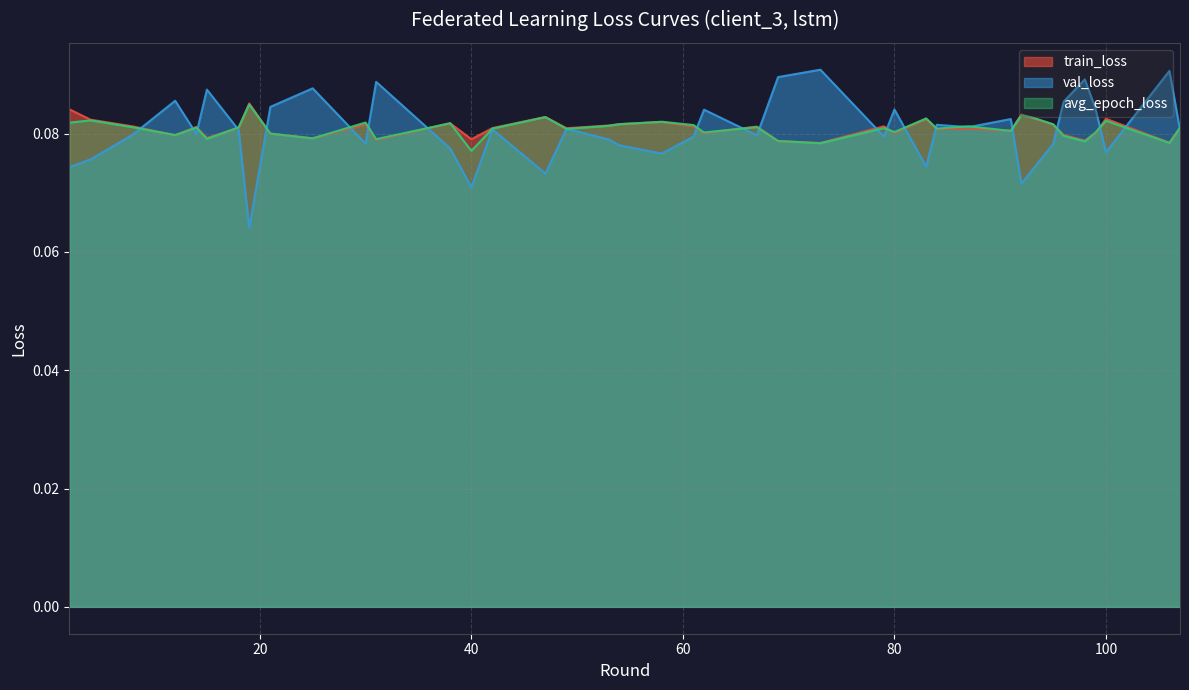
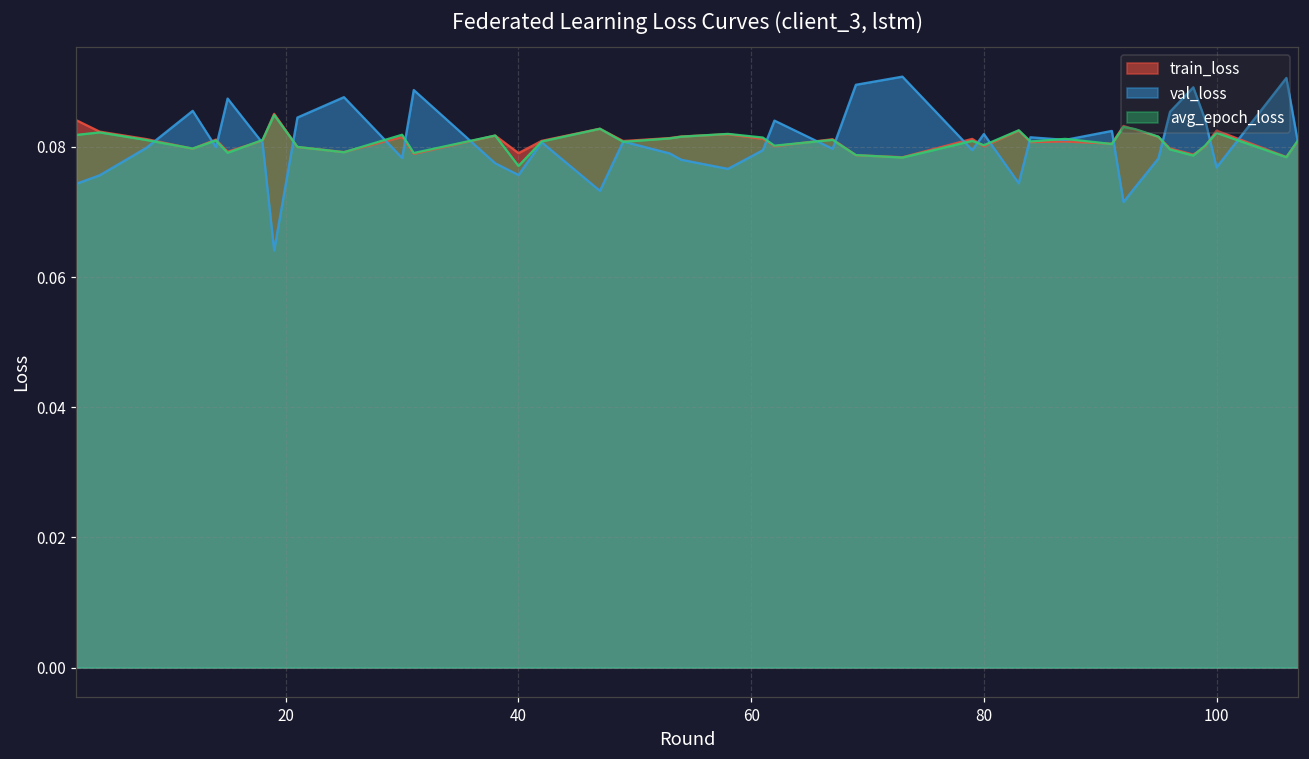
  {
    "train_loss": {
      "40": 0.079
    },
    "val_loss": {
-     "40": 0.071,
-     "80": 0.084,
+     "40": 0.076,
+     "80": 0.082,
      "100": 0.077
    },
    "avg_epoch_loss": {
      "40": 0.077
    }
  }
